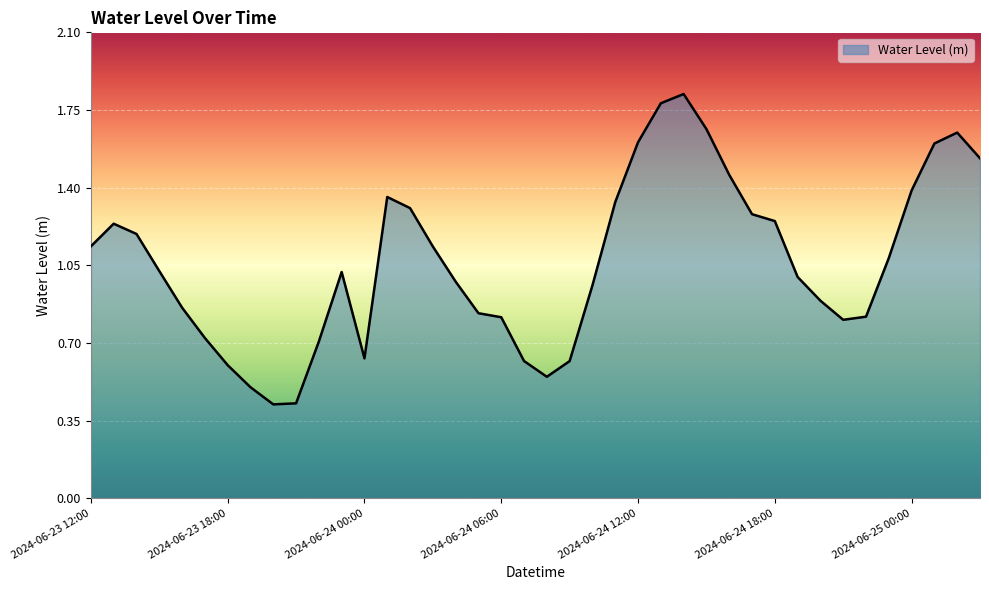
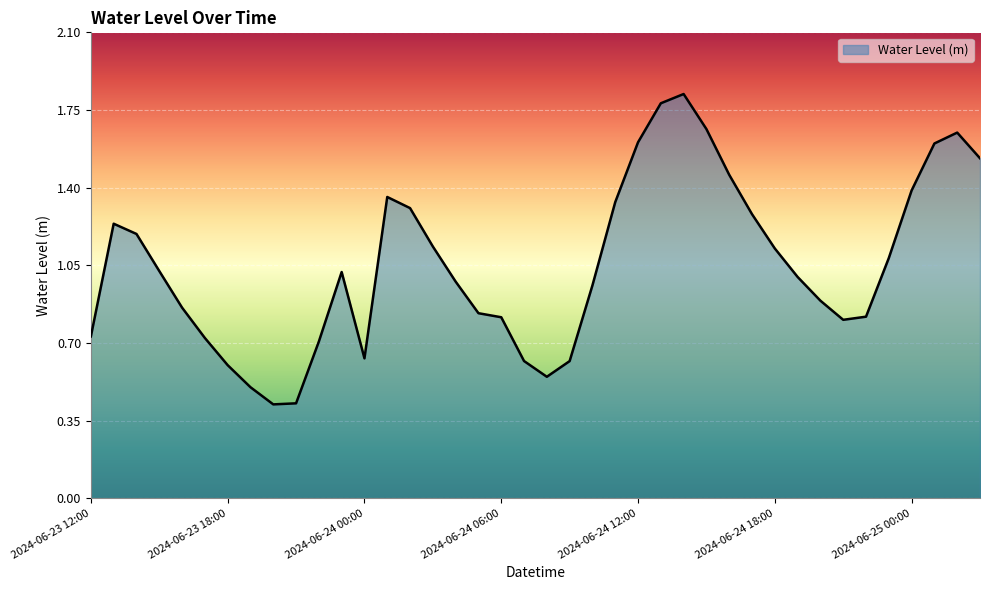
  {
-   "2024-06-23 12:00": 1.14,
+   "2024-06-23 12:00": 0.73,
    "2024-06-23 18:00": 0.60,
    "2024-06-24 00:00": 0.63,
    "2024-06-24 06:00": 0.82,
    "2024-06-24 12:00": 1.60,
-   "2024-06-24 18:00": 1.25,
+   "2024-06-24 18:00": 1.13,
    "2024-06-25 00:00": 1.39
  }
